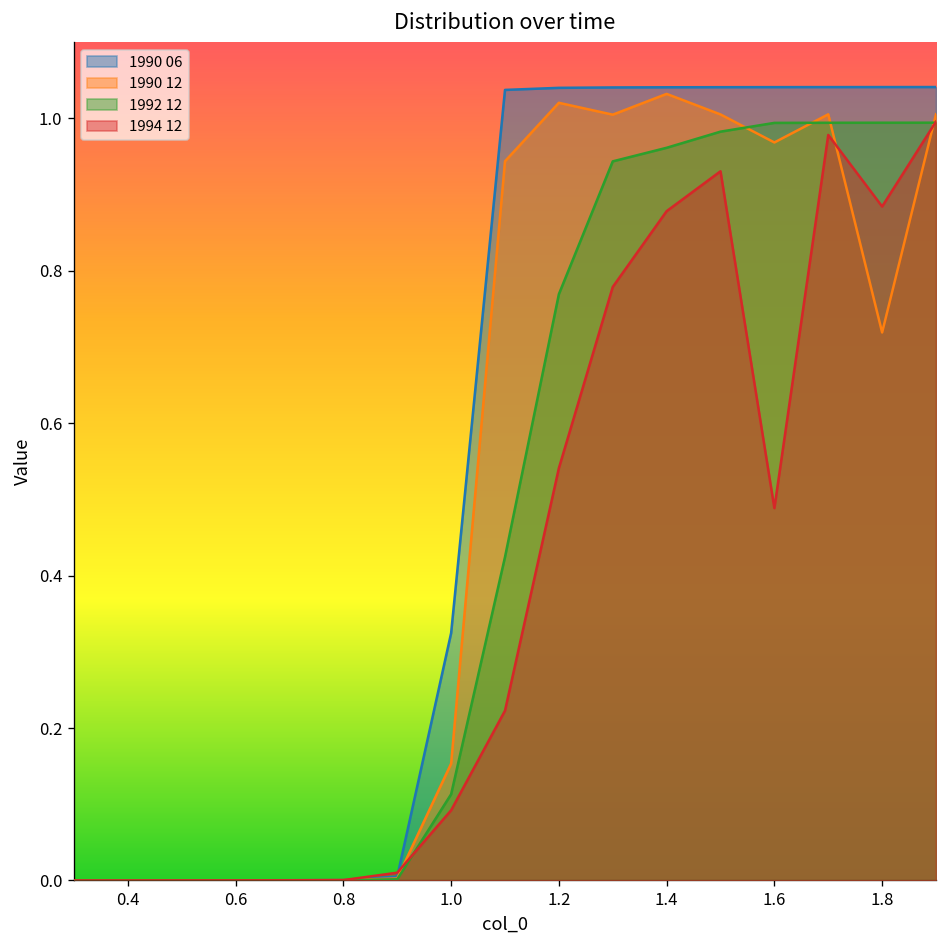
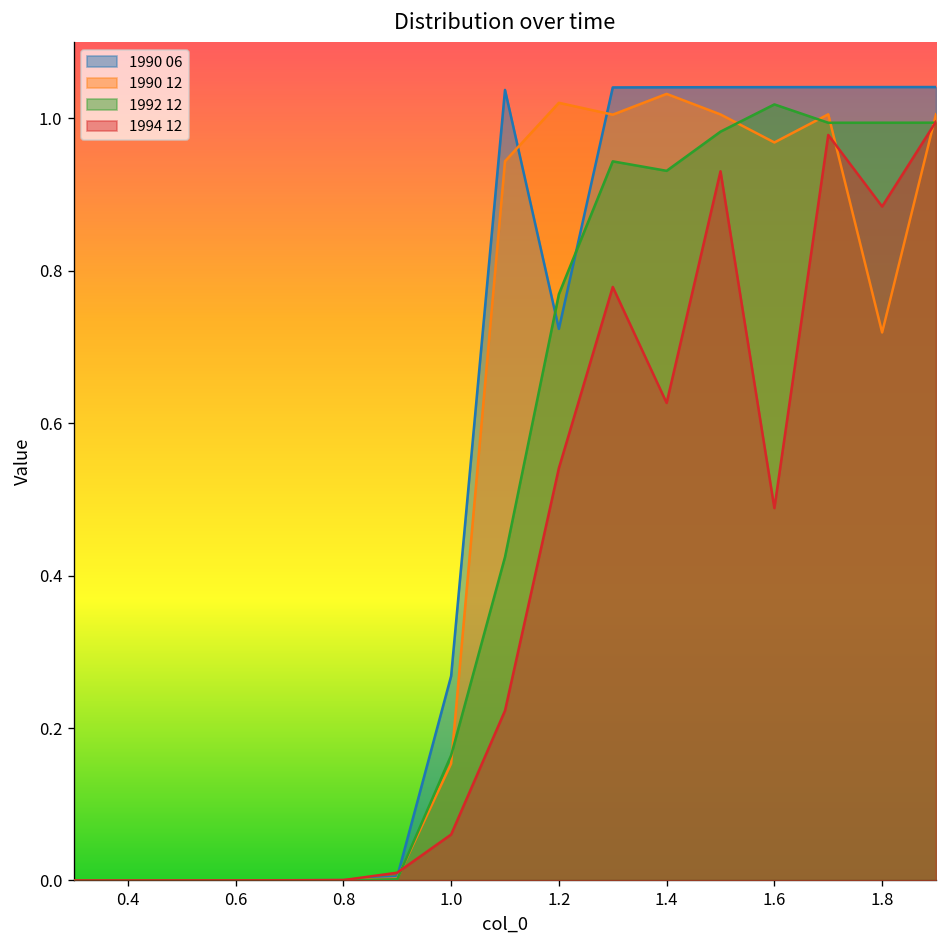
  {
    "1990 06": {
-     "1.0": 0.32,
-     "1.2": 1.04,
+     "1.0": 0.27,
+     "1.2": 0.72,
      "1.4": 1.04,
      "1.6": 1.04,
      "1.8": 1.04
    },
    "1990 12": {
      "1.0": 0.15,
      "1.2": 1.02,
      "1.4": 1.03,
      "1.6": 0.97,
      "1.8": 0.72
    },
    "1992 12": {
-     "1.0": 0.11,
+     "1.0": 0.16,
      "1.2": 0.77,
-     "1.4": 0.96,
-     "1.6": 0.99,
+     "1.4": 0.93,
+     "1.6": 1.02,
      "1.8": 0.99
    },
    "1994 12": {
-     "1.0": 0.09,
+     "1.0": 0.06,
      "1.2": 0.54,
-     "1.4": 0.88,
+     "1.4": 0.63,
      "1.6": 0.49,
      "1.8": 0.88
    }
  }
